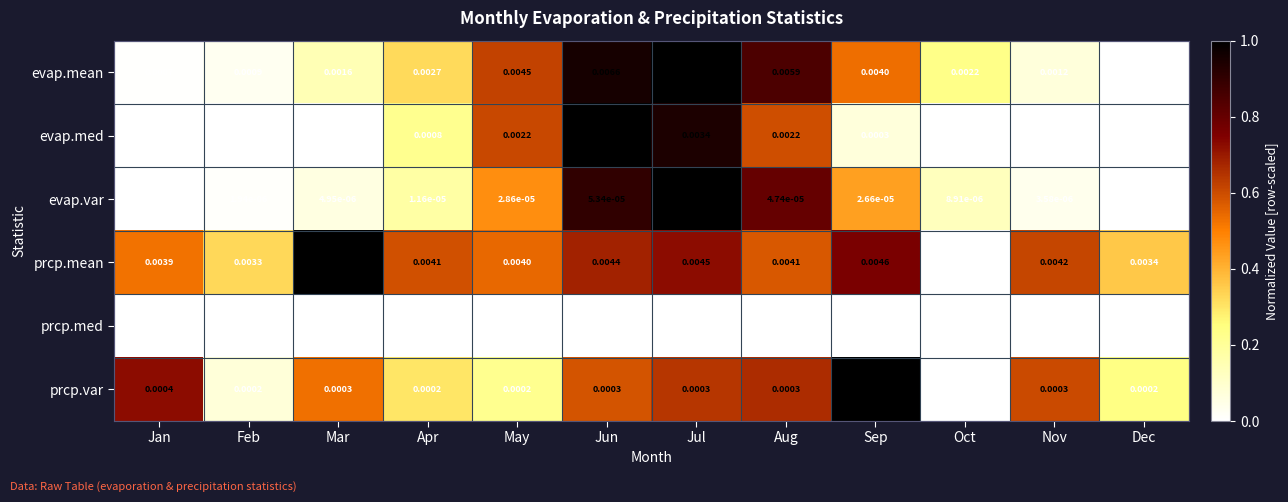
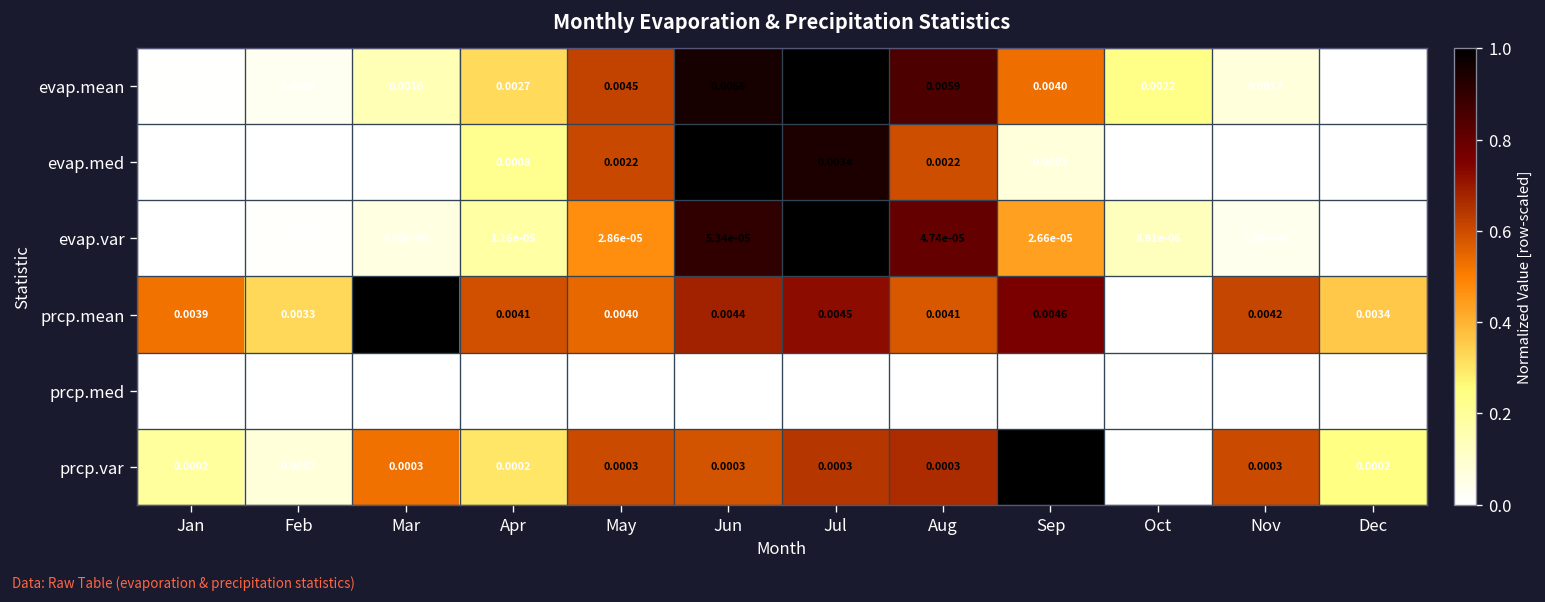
  {
    "evap.mean": {
      "Mar": "0.0016",
      "Apr": "0.0027",
      "May": "0.0045",
      "Aug": "0.0059",
      "Sep": "0.0040",
      "Oct": "0.0022"
    },
    "evap.med": {
      "Apr": "0.0008",
      "May": "0.0022",
      "Aug": "0.0022"
    },
    "evap.var": {
      "Apr": "1.16e-05",
      "May": "2.86e-05",
      "Jun": "5.34e-05",
      "Aug": "4.74e-05",
      "Sep": "2.66e-05",
      "Oct": "8.91e-06"
    },
    "prcp.mean": {
      "Jan": "0.0039",
      "Feb": "0.0033",
      "Apr": "0.0041",
      "May": "0.0040",
      "Jun": "0.0044",
      "Jul": "0.0045",
      "Aug": "0.0041",
      "Sep": "0.0046",
      "Nov": "0.0042",
      "Dec": "0.0034"
    },
    "prcp.var": {
-     "Jan": "0.0004",
+     "Jan": "0.0002",
      "Mar": "0.0003",
      "Apr": "0.0002",
-     "May": "0.0002",
+     "May": "0.0003",
      "Jun": "0.0003",
      "Jul": "0.0003",
      "Aug": "0.0003",
      "Nov": "0.0003",
      "Dec": "0.0002"
    }
  }
